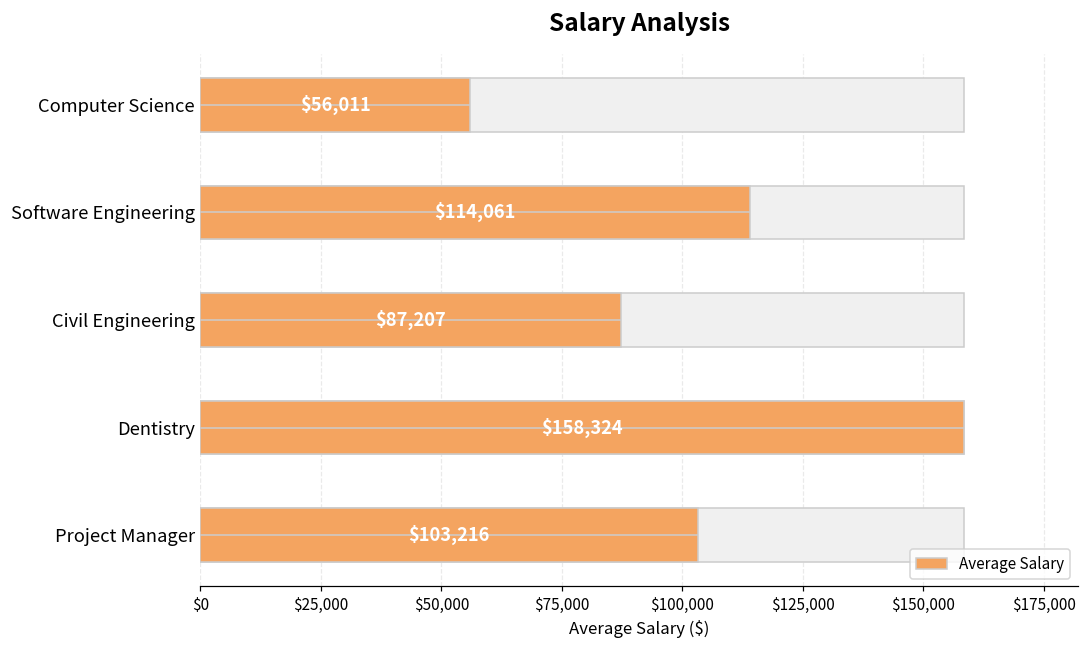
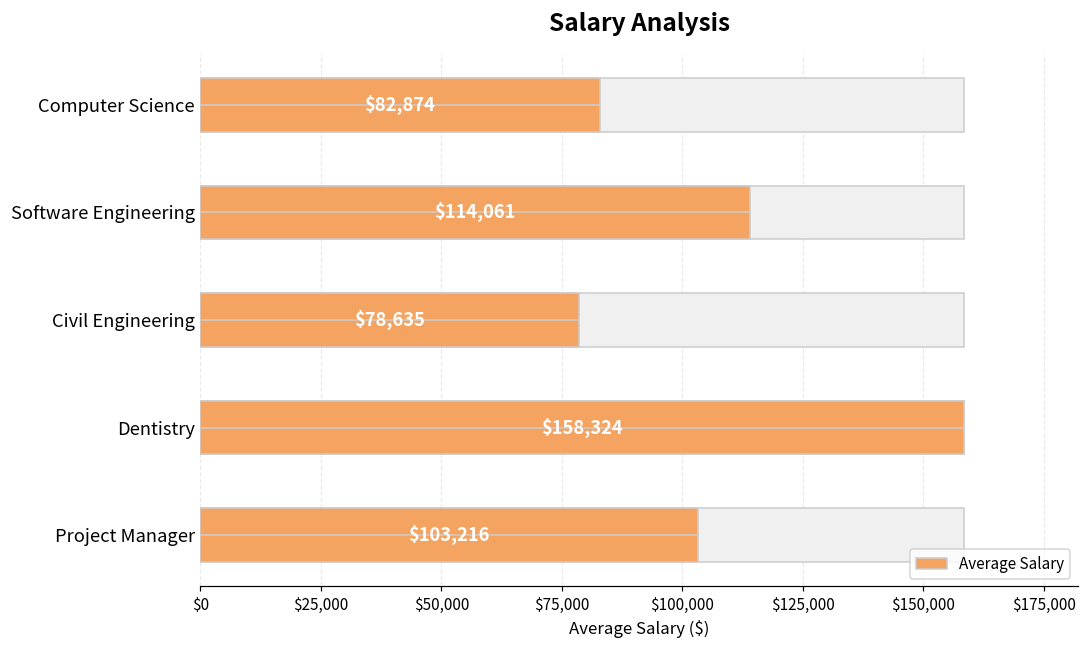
  {
    "Average Salary": {
-     "Computer Science": "$56,011",
-     "Civil Engineering": "$87,207",
+     "Computer Science": "$82,874",
+     "Civil Engineering": "$78,635",
      "Dentistry": "$158,324"
    }
  }
